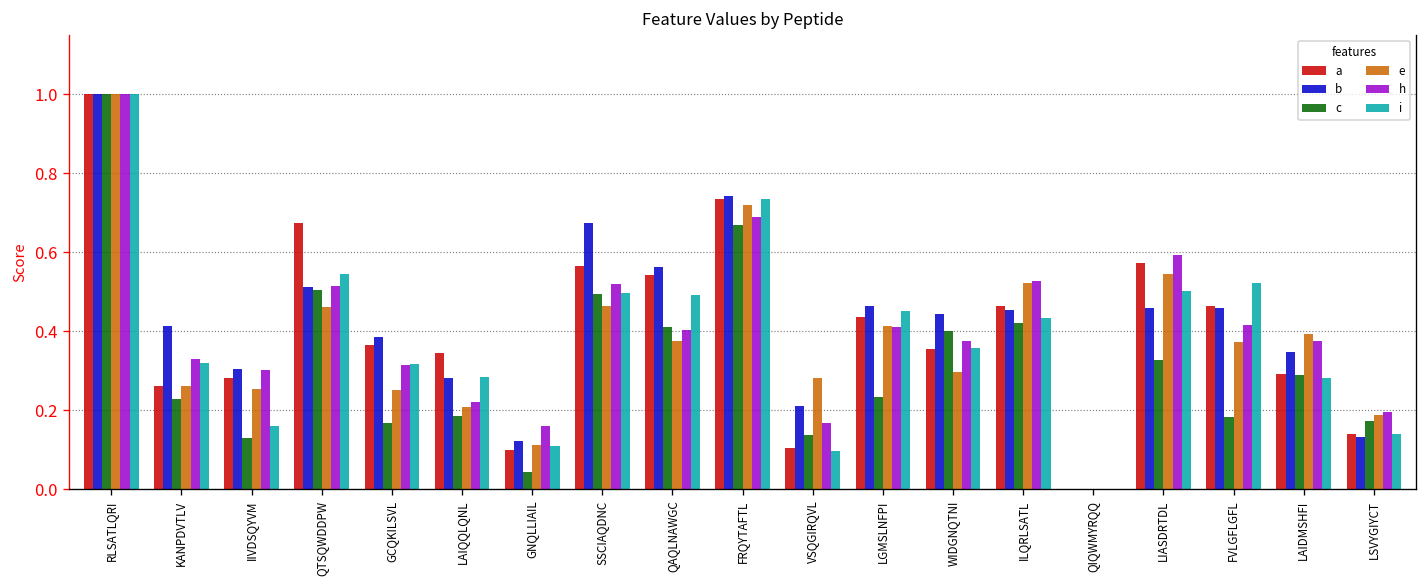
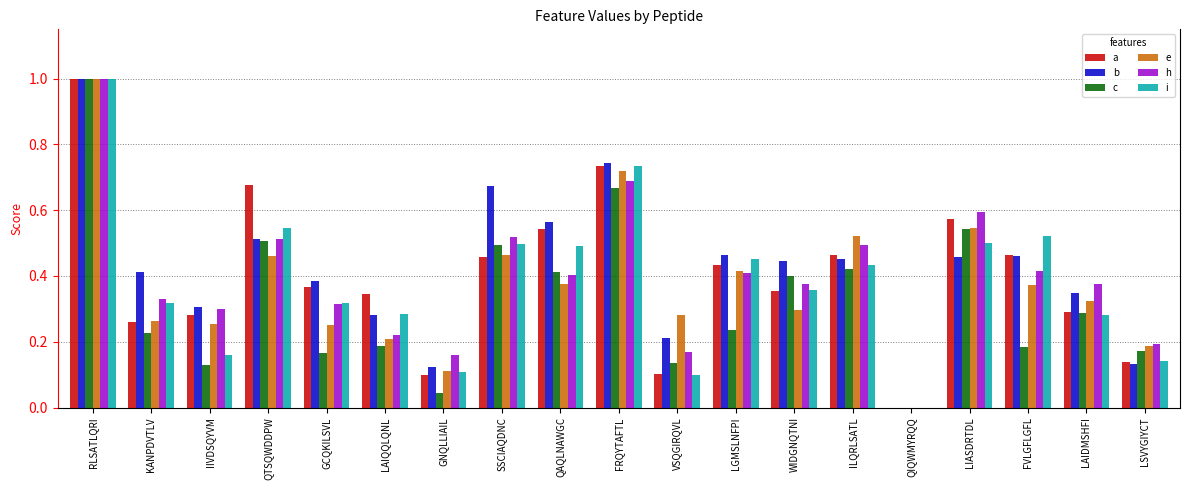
  {
    "a": {
      "RLSATLQRI": 1.00,
      "KANPDVTLV": 0.26,
      "IIVDSQYVM": 0.28,
      "QTSQWDDPW": 0.68,
      "GCQKILSVL": 0.37,
      "LAIQQLQNL": 0.34,
      "GNQLLIAIL": 0.10,
-     "SSCIAQDNC": 0.57,
+     "SSCIAQDNC": 0.46,
      "QAQLNAWGC": 0.54,
      "FRQYTAFTL": 0.73,
      "VSQGIRQVL": 0.10,
      "LGMSLNFPI": 0.43,
      "WIDGNQTNI": 0.35,
      "ILQRLSATL": 0.46,
      "QIQWMYRQQ": 0.00,
      "LIASDRTDL": 0.57,
      "FVLGFLGFL": 0.46,
      "LAIDMSHFI": 0.29,
      "LSVYGIYCT": 0.14
    },
    "b": {
      "RLSATLQRI": 1.00,
      "KANPDVTLV": 0.41,
      "IIVDSQYVM": 0.30,
      "QTSQWDDPW": 0.51,
      "GCQKILSVL": 0.39,
      "LAIQQLQNL": 0.28,
      "GNQLLIAIL": 0.12,
      "SSCIAQDNC": 0.67,
      "QAQLNAWGC": 0.56,
      "FRQYTAFTL": 0.74,
      "VSQGIRQVL": 0.21,
      "LGMSLNFPI": 0.46,
      "WIDGNQTNI": 0.44,
      "ILQRLSATL": 0.45,
      "QIQWMYRQQ": 0.00,
      "LIASDRTDL": 0.46,
      "FVLGFLGFL": 0.46,
      "LAIDMSHFI": 0.35,
      "LSVYGIYCT": 0.13
    },
    "c": {
      "RLSATLQRI": 1.00,
      "KANPDVTLV": 0.23,
      "IIVDSQYVM": 0.13,
      "QTSQWDDPW": 0.51,
      "GCQKILSVL": 0.17,
      "LAIQQLQNL": 0.19,
      "GNQLLIAIL": 0.04,
      "SSCIAQDNC": 0.49,
      "QAQLNAWGC": 0.41,
      "FRQYTAFTL": 0.67,
      "VSQGIRQVL": 0.14,
      "LGMSLNFPI": 0.23,
      "WIDGNQTNI": 0.40,
      "ILQRLSATL": 0.42,
      "QIQWMYRQQ": 0.00,
-     "LIASDRTDL": 0.33,
+     "LIASDRTDL": 0.54,
      "FVLGFLGFL": 0.18,
      "LAIDMSHFI": 0.29,
      "LSVYGIYCT": 0.17
    },
    "e": {
      "RLSATLQRI": 1.00,
      "KANPDVTLV": 0.26,
      "IIVDSQYVM": 0.25,
      "QTSQWDDPW": 0.46,
      "GCQKILSVL": 0.25,
      "LAIQQLQNL": 0.21,
      "GNQLLIAIL": 0.11,
      "SSCIAQDNC": 0.46,
      "QAQLNAWGC": 0.37,
      "FRQYTAFTL": 0.72,
      "VSQGIRQVL": 0.28,
      "LGMSLNFPI": 0.41,
      "WIDGNQTNI": 0.30,
      "ILQRLSATL": 0.52,
      "QIQWMYRQQ": 0.00,
      "LIASDRTDL": 0.54,
      "FVLGFLGFL": 0.37,
-     "LAIDMSHFI": 0.39,
+     "LAIDMSHFI": 0.32,
      "LSVYGIYCT": 0.19
    },
    "h": {
      "RLSATLQRI": 1.00,
      "KANPDVTLV": 0.33,
      "IIVDSQYVM": 0.30,
      "QTSQWDDPW": 0.51,
      "GCQKILSVL": 0.32,
      "LAIQQLQNL": 0.22,
      "GNQLLIAIL": 0.16,
      "SSCIAQDNC": 0.52,
      "QAQLNAWGC": 0.40,
      "FRQYTAFTL": 0.69,
      "VSQGIRQVL": 0.17,
      "LGMSLNFPI": 0.41,
      "WIDGNQTNI": 0.37,
-     "ILQRLSATL": 0.53,
+     "ILQRLSATL": 0.49,
      "QIQWMYRQQ": 0.00,
      "LIASDRTDL": 0.59,
      "FVLGFLGFL": 0.42,
      "LAIDMSHFI": 0.38,
      "LSVYGIYCT": 0.19
    },
    "i": {
      "RLSATLQRI": 1.00,
      "KANPDVTLV": 0.32,
      "IIVDSQYVM": 0.16,
      "QTSQWDDPW": 0.54,
      "GCQKILSVL": 0.32,
      "LAIQQLQNL": 0.29,
      "GNQLLIAIL": 0.11,
      "SSCIAQDNC": 0.50,
      "QAQLNAWGC": 0.49,
      "FRQYTAFTL": 0.73,
      "VSQGIRQVL": 0.10,
      "LGMSLNFPI": 0.45,
      "WIDGNQTNI": 0.36,
      "ILQRLSATL": 0.43,
      "QIQWMYRQQ": 0.00,
      "LIASDRTDL": 0.50,
      "FVLGFLGFL": 0.52,
      "LAIDMSHFI": 0.28,
      "LSVYGIYCT": 0.14
    }
  }
